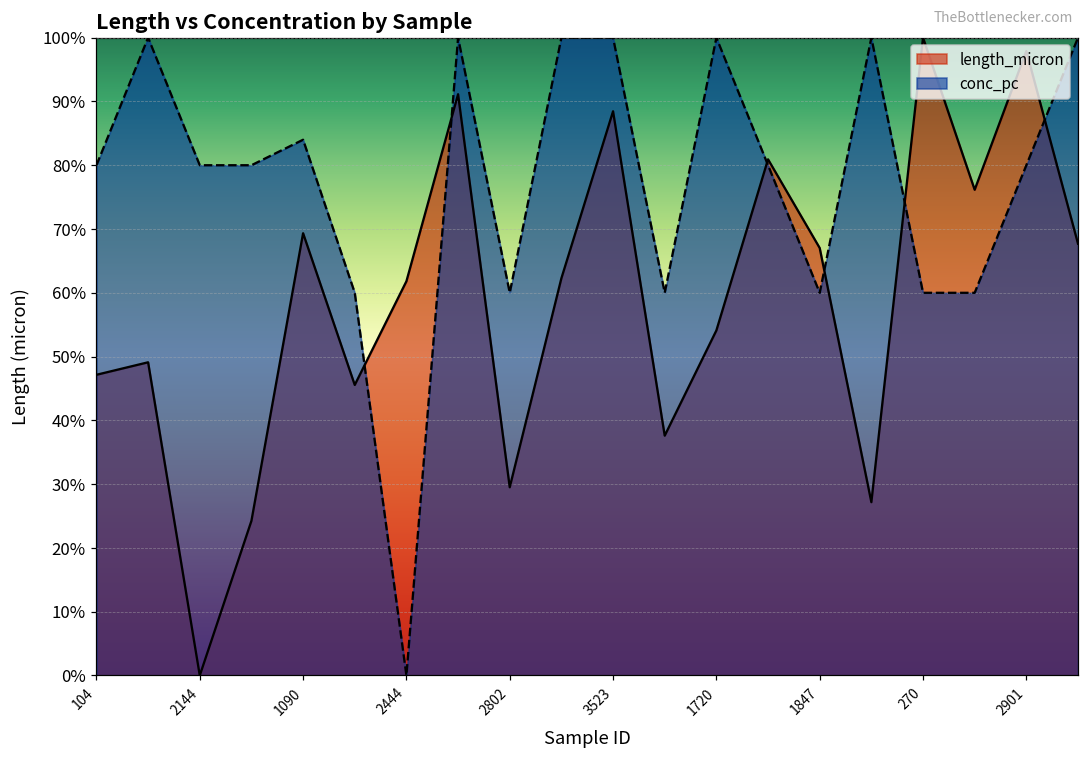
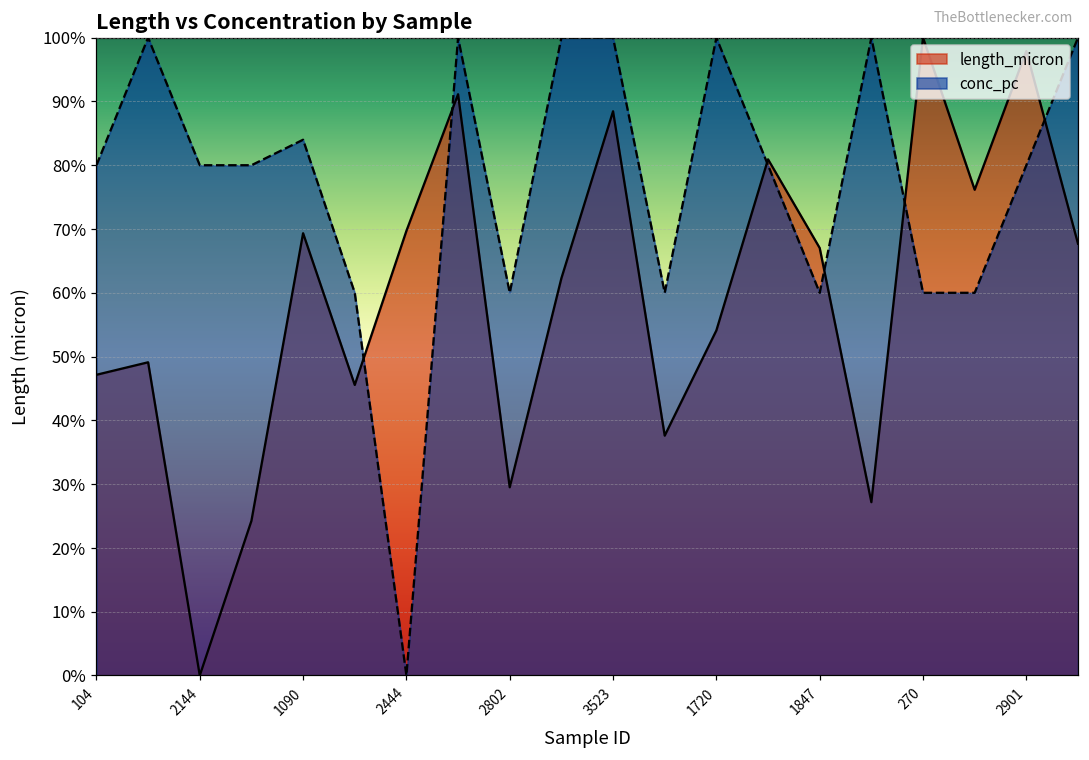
  {
    "length_micron": {
      "104": "47%",
      "2144": "0%",
      "1090": "69%",
-     "2444": "62%",
+     "2444": "70%",
      "2802": "30%",
      "3523": "88%",
      "1720": "54%",
      "1847": "67%",
      "270": "100%"
    },
    "conc_pc": {
      "104": "80%",
      "2144": "80%",
      "1090": "84%",
      "2444": "0%",
      "2802": "60%",
      "3523": "100%",
      "1720": "100%",
      "1847": "60%",
      "270": "60%",
      "2901": "80%"
    }
  }
